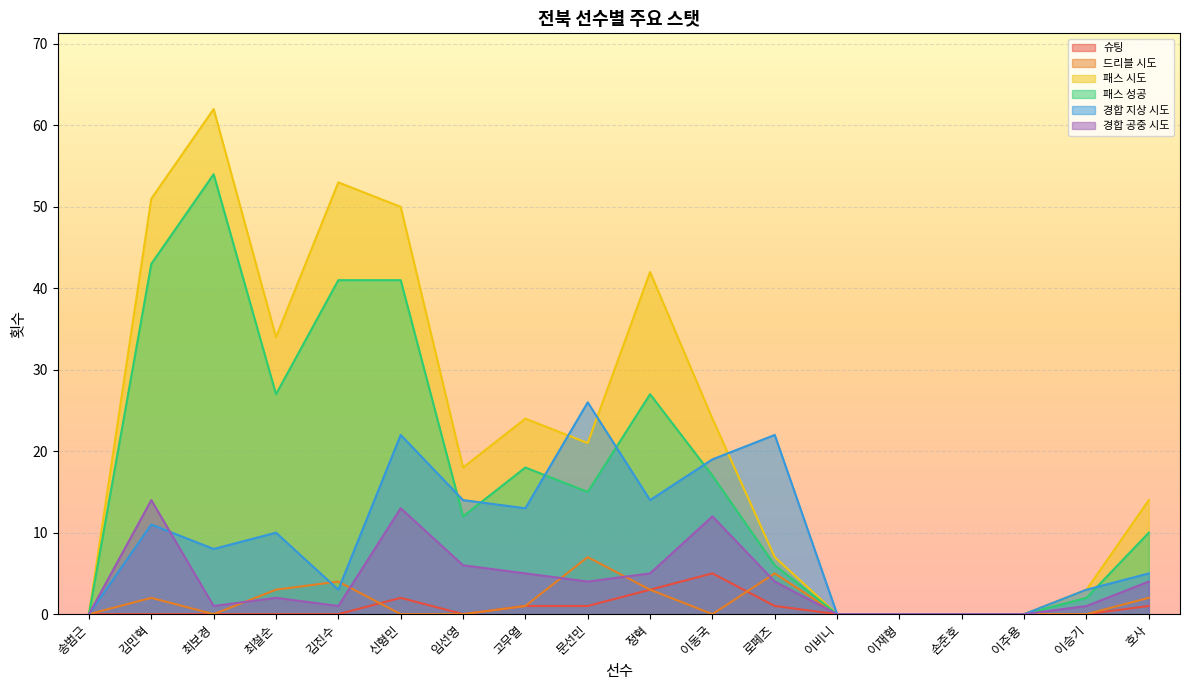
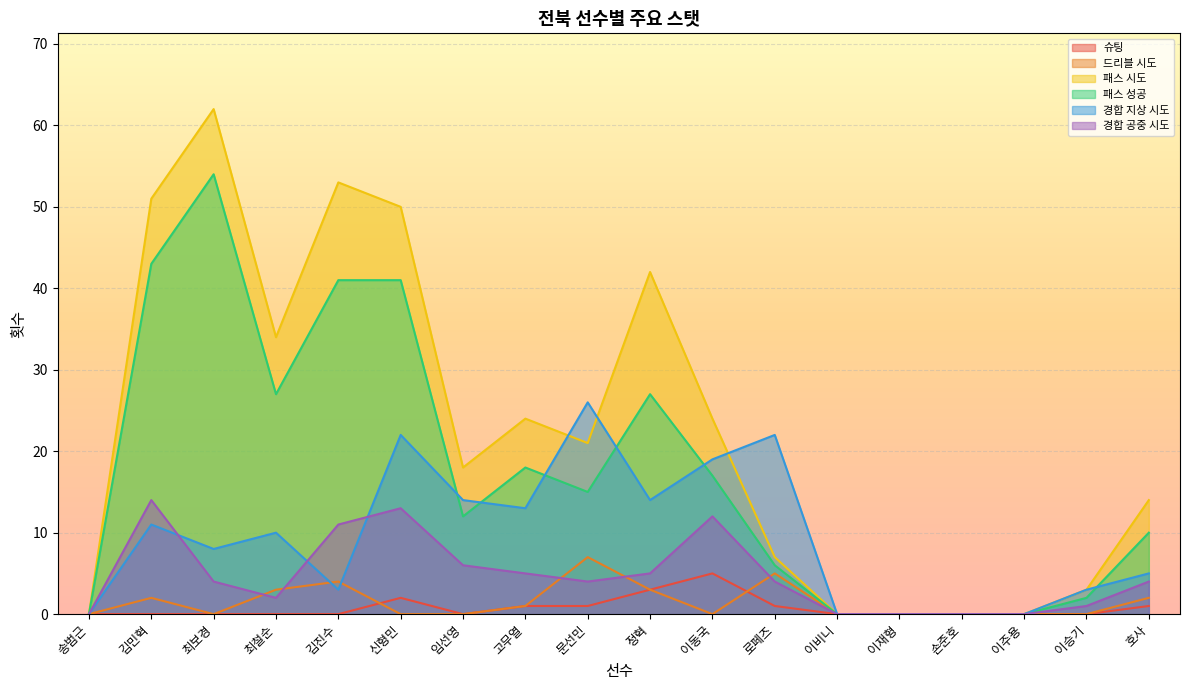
  {
    "패스 성공": {
      "김민혁": 43,
      "최보경": 54,
      "최철순": 27,
      "김진수": 41,
      "신형민": 41,
      "임선영": 12,
      "고무열": 18,
      "문선민": 15,
      "정혁": 27,
      "이동국": 17,
      "로페즈": 6,
      "이승기": 2,
      "호사": 10
    },
    "경합 지상 시도": {
      "김민혁": 11,
      "최보경": 8,
      "최철순": 10,
      "김진수": 3,
      "신형민": 22,
      "임선영": 14,
      "고무열": 13,
      "문선민": 26,
      "정혁": 14,
      "이동국": 19,
      "로페즈": 22,
      "호사": 5
    },
    "경합 공중 시도": {
      "김민혁": 14,
-     "최보경": 1,
+     "최보경": 4,
      "최철순": 2,
-     "김진수": 1,
+     "김진수": 11,
      "신형민": 13,
      "임선영": 6,
      "고무열": 5,
      "문선민": 4,
      "정혁": 5,
      "이동국": 12,
      "로페즈": 4,
      "이승기": 1,
      "호사": 4
    }
  }
